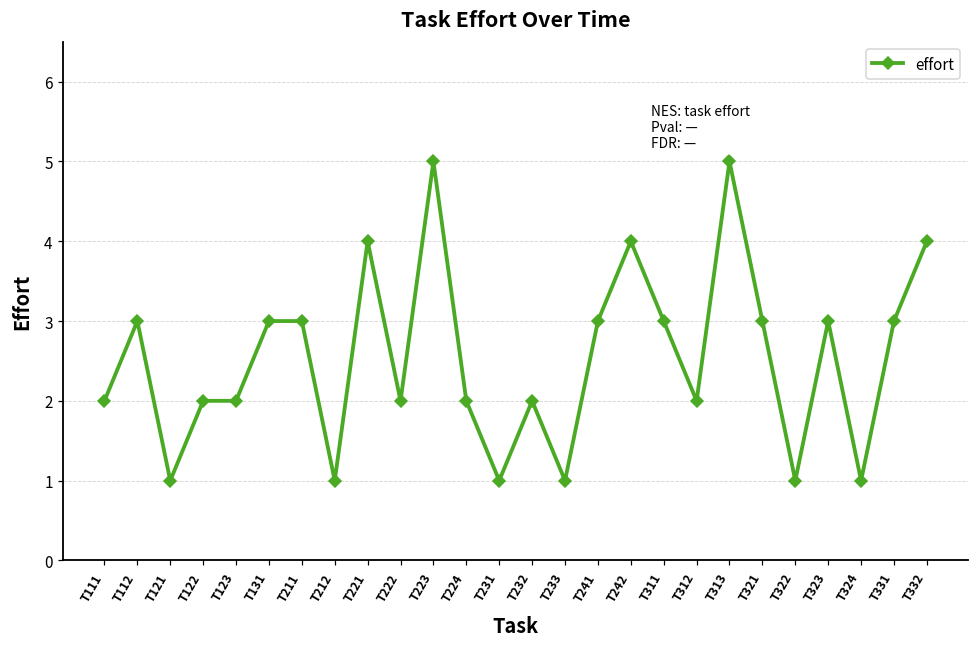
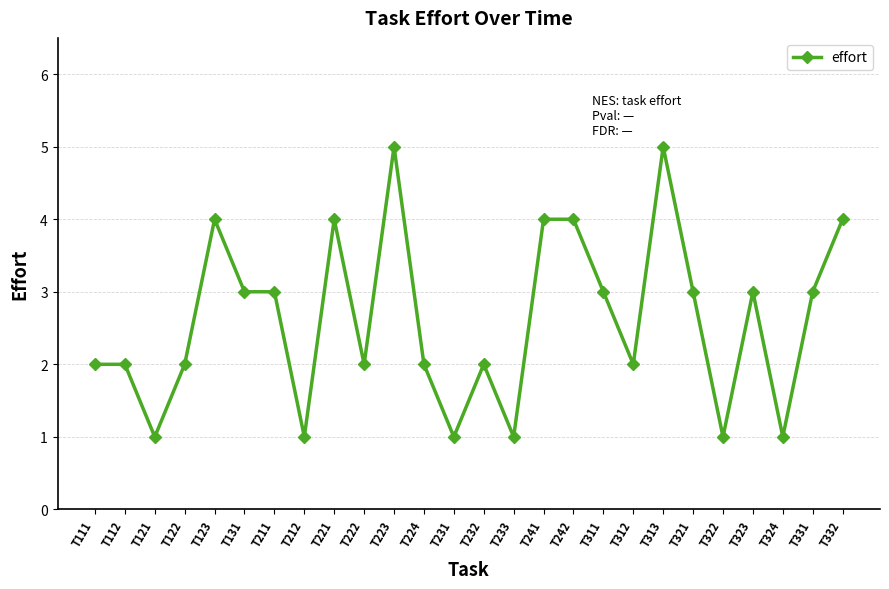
  {
    "T111": 2,
-   "T112": 3,
+   "T112": 2,
    "T121": 1,
    "T122": 2,
-   "T123": 2,
+   "T123": 4,
    "T131": 3,
    "T211": 3,
    "T212": 1,
    "T221": 4,
    "T222": 2,
    "T223": 5,
    "T224": 2,
    "T231": 1,
    "T232": 2,
    "T233": 1,
-   "T241": 3,
+   "T241": 4,
    "T242": 4,
    "T311": 3,
    "T312": 2,
    "T313": 5,
    "T321": 3,
    "T322": 1,
    "T323": 3,
    "T324": 1,
    "T331": 3,
    "T332": 4
  }
